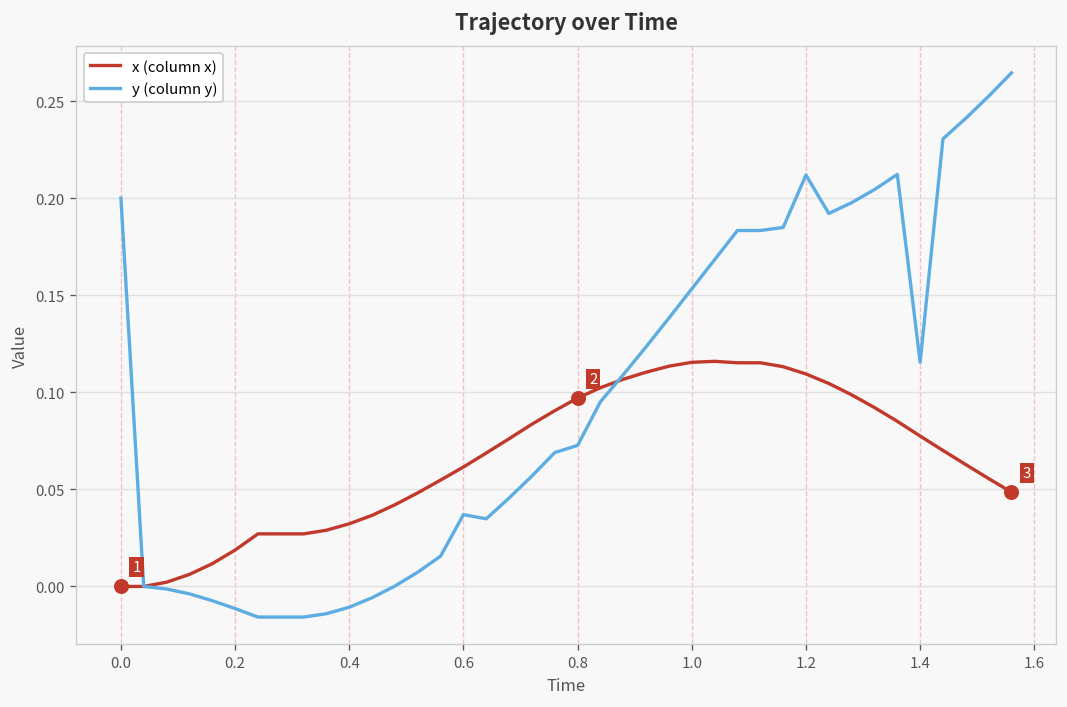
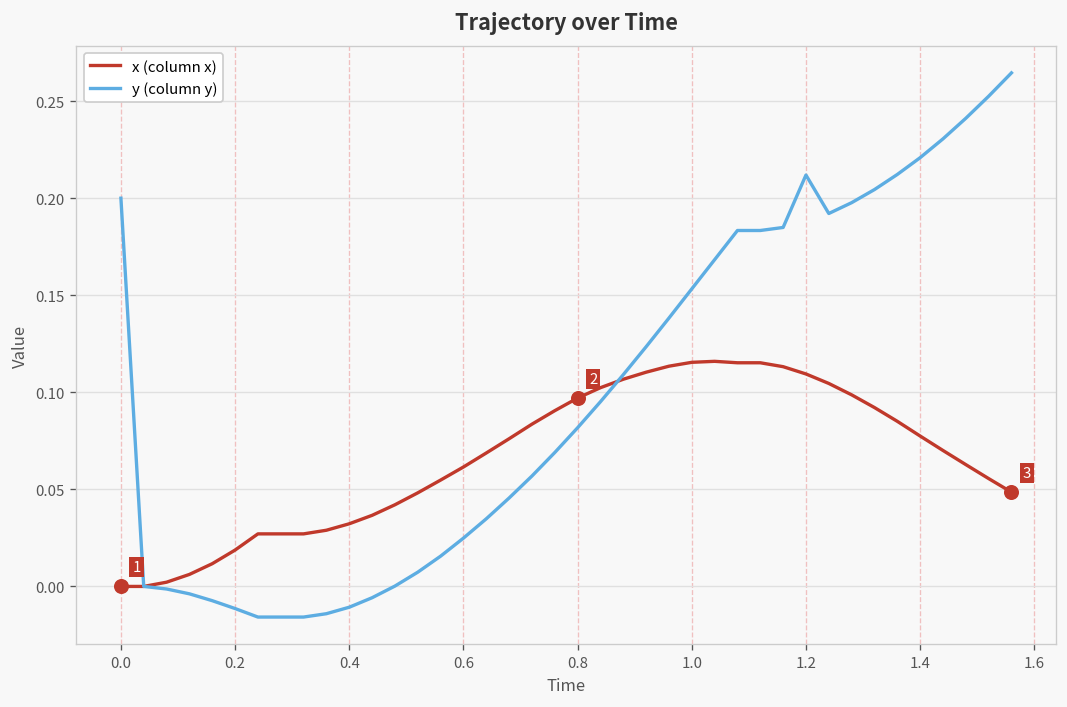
  {
    "y (column y)": {
      "0.0": 0.200,
      "0.2": -0.011,
      "0.4": -0.011,
-     "0.6": 0.037,
-     "0.8": 0.073,
+     "0.6": 0.025,
+     "0.8": 0.082,
      "1.0": 0.153,
      "1.2": 0.212,
-     "1.4": 0.115
+     "1.4": 0.221
    }
  }
